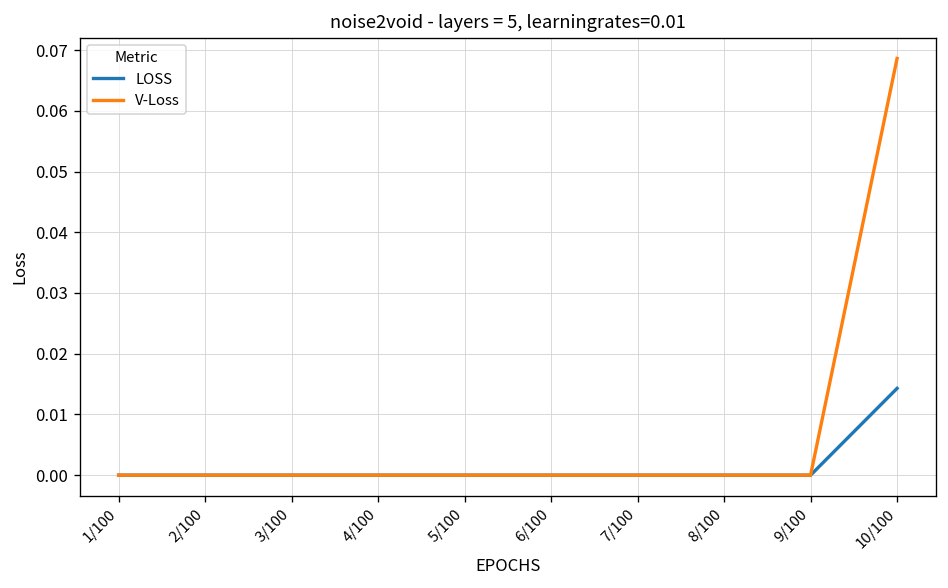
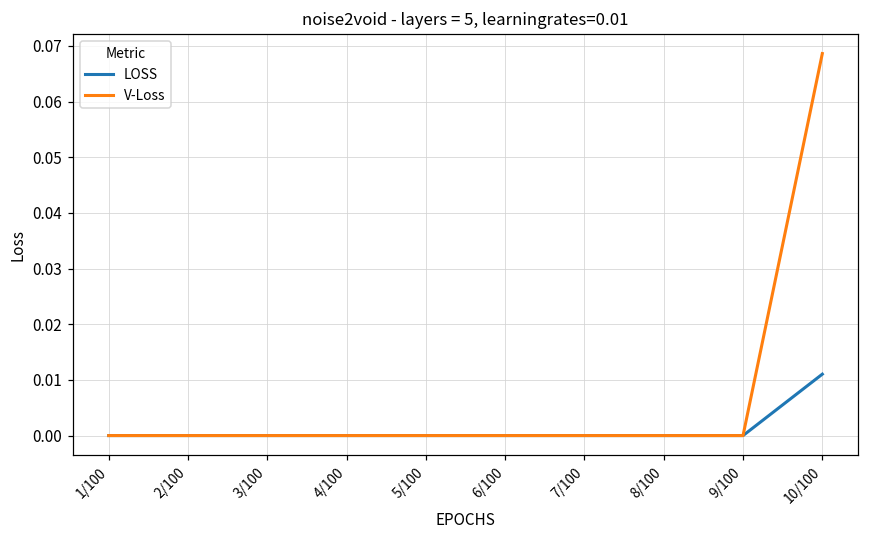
  {
    "LOSS": {
-     "10/100": 0.014
+     "10/100": 0.011
    },
    "V-Loss": {
      "10/100": 0.069
    }
  }
